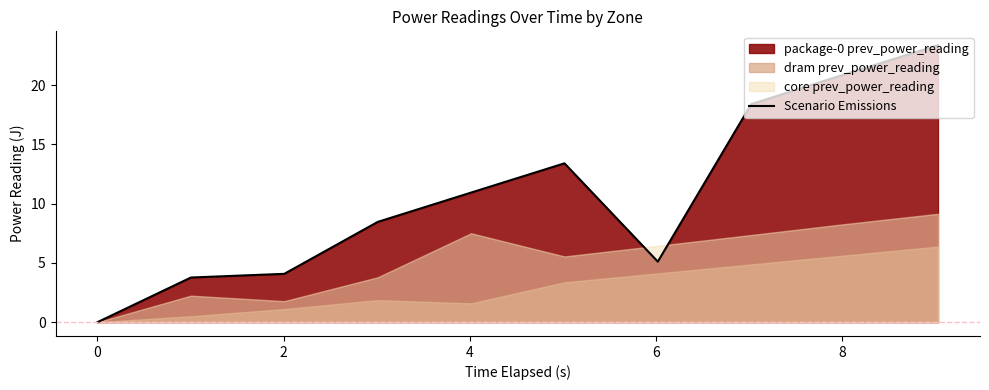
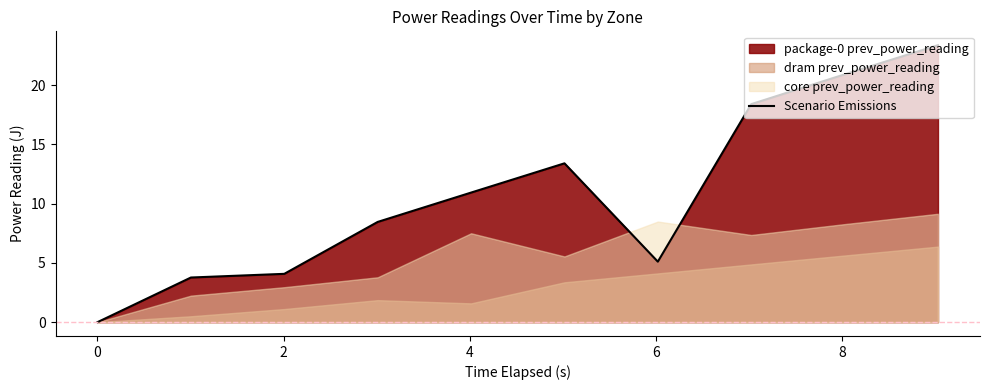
  {
    "package-0 prev_power_reading": {
      "2": 4.1,
      "4": 10.9,
      "6": 5.1
    },
    "dram prev_power_reading": {
      "2": 1.1,
      "4": 1.6,
      "6": 4.1
    },
    "core prev_power_reading": {
-     "2": 1.8,
+     "2": 2.9,
      "4": 7.5,
-     "6": 6.4
+     "6": 8.5
    }
  }
